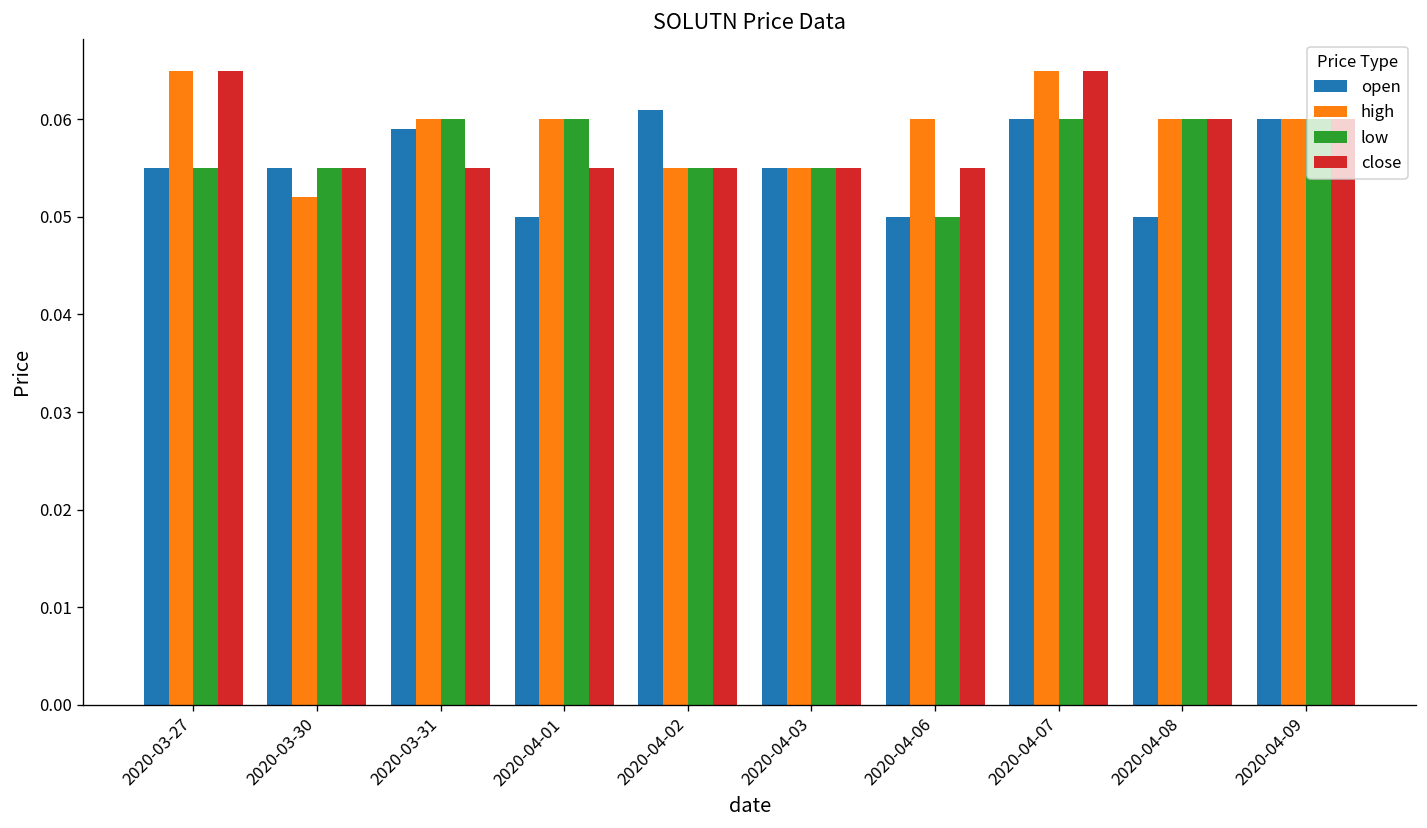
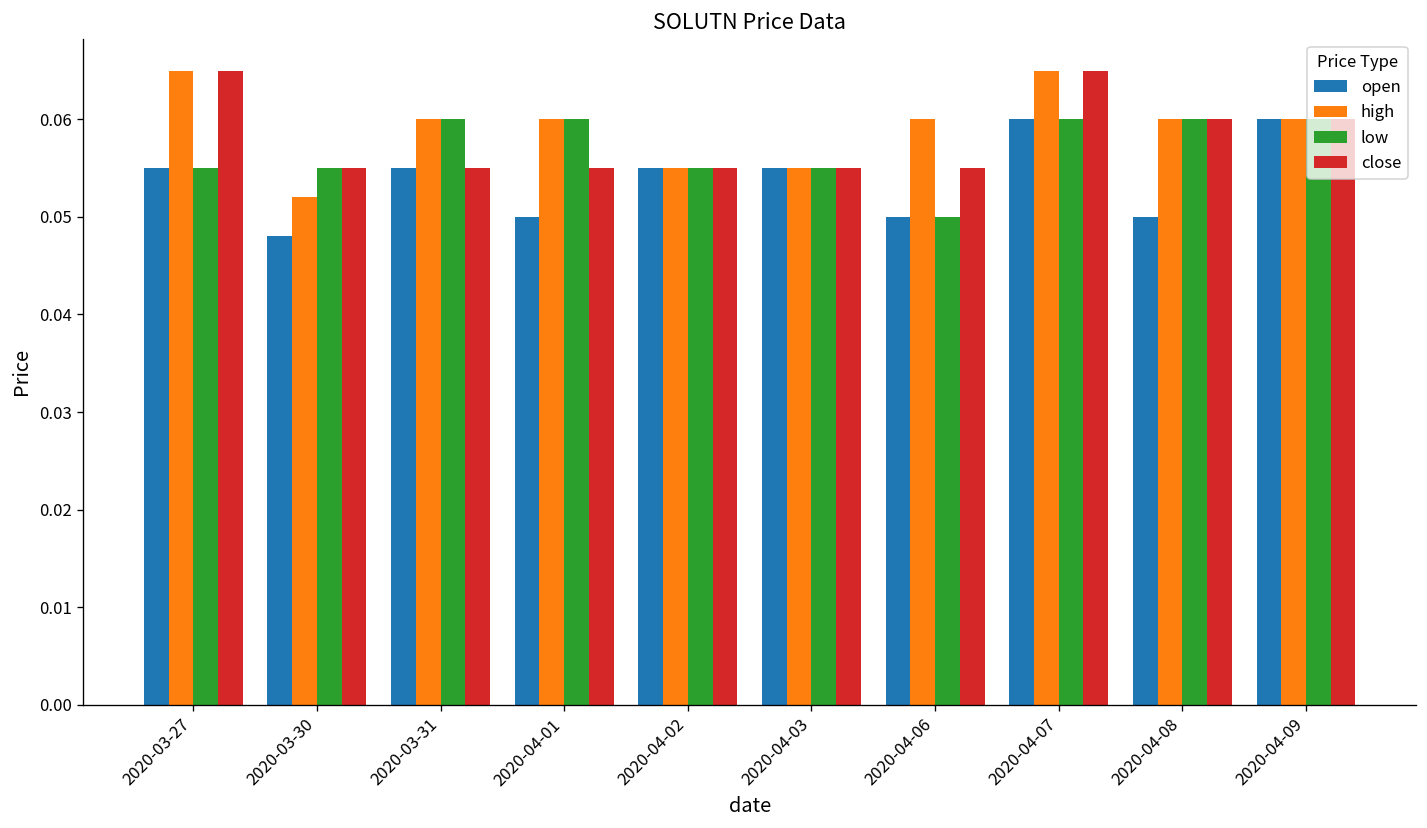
  {
    "open": {
      "2020-03-27": 0.055,
-     "2020-03-30": 0.055,
-     "2020-03-31": 0.059,
+     "2020-03-30": 0.048,
+     "2020-03-31": 0.055,
      "2020-04-01": 0.050,
-     "2020-04-02": 0.061,
+     "2020-04-02": 0.055,
      "2020-04-03": 0.055,
      "2020-04-06": 0.050,
      "2020-04-07": 0.060,
      "2020-04-08": 0.050,
      "2020-04-09": 0.060
    },
    "high": {
      "2020-03-27": 0.065,
      "2020-03-30": 0.052,
      "2020-03-31": 0.060,
      "2020-04-01": 0.060,
      "2020-04-02": 0.055,
      "2020-04-03": 0.055,
      "2020-04-06": 0.060,
      "2020-04-07": 0.065,
      "2020-04-08": 0.060,
      "2020-04-09": 0.060
    },
    "low": {
      "2020-03-27": 0.055,
      "2020-03-30": 0.055,
      "2020-03-31": 0.060,
      "2020-04-01": 0.060,
      "2020-04-02": 0.055,
      "2020-04-03": 0.055,
      "2020-04-06": 0.050,
      "2020-04-07": 0.060,
      "2020-04-08": 0.060
    },
    "close": {
      "2020-03-27": 0.065,
      "2020-03-30": 0.055,
      "2020-03-31": 0.055,
      "2020-04-01": 0.055,
      "2020-04-02": 0.055,
      "2020-04-03": 0.055,
      "2020-04-06": 0.055,
      "2020-04-07": 0.065,
      "2020-04-08": 0.060
    }
  }
